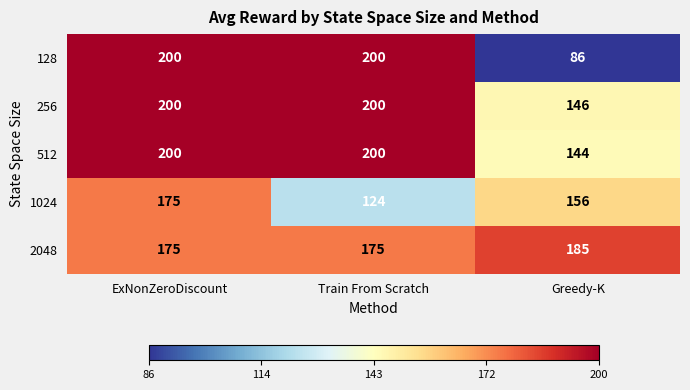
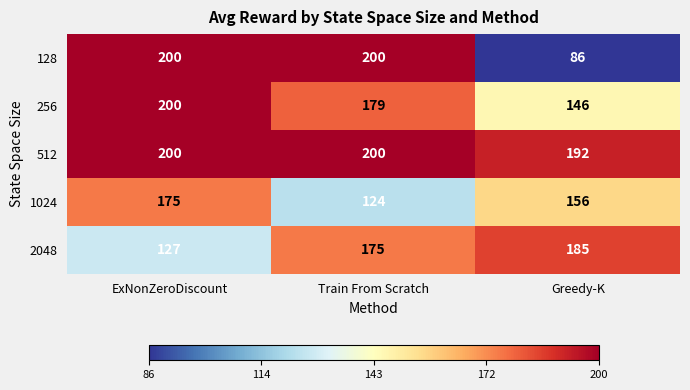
  {
    "128": {
      "ExNonZeroDiscount": 200,
      "Train From Scratch": 200,
      "Greedy-K": 86
    },
    "256": {
      "ExNonZeroDiscount": 200,
-     "Train From Scratch": 200,
+     "Train From Scratch": 179,
      "Greedy-K": 146
    },
    "512": {
      "ExNonZeroDiscount": 200,
      "Train From Scratch": 200,
-     "Greedy-K": 144
+     "Greedy-K": 192
    },
    "1024": {
      "ExNonZeroDiscount": 175,
      "Train From Scratch": 124,
      "Greedy-K": 156
    },
    "2048": {
-     "ExNonZeroDiscount": 175,
+     "ExNonZeroDiscount": 127,
      "Train From Scratch": 175,
      "Greedy-K": 185
    }
  }
